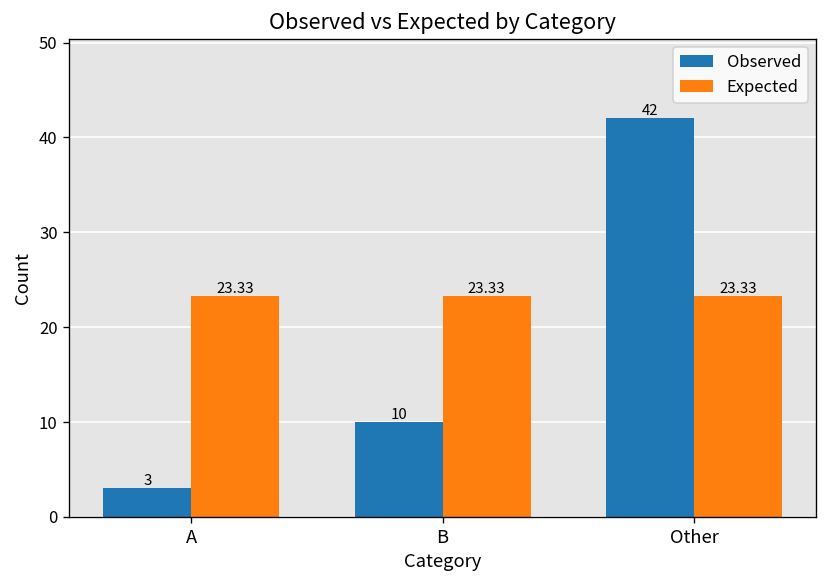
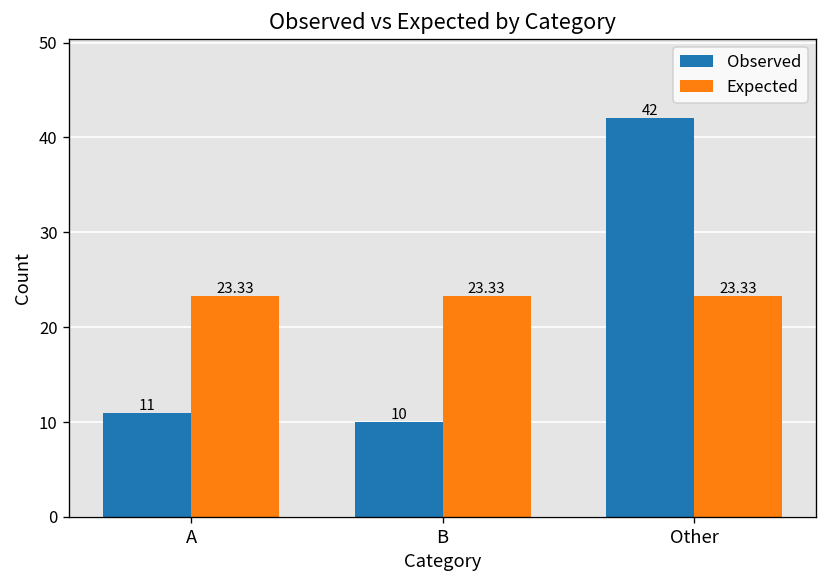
  {
    "Observed": {
-     "A": 3,
+     "A": 11,
      "B": 10,
      "Other": 42
    },
    "Expected": {
      "A": 23.33,
      "B": 23.33,
      "Other": 23.33
    }
  }
